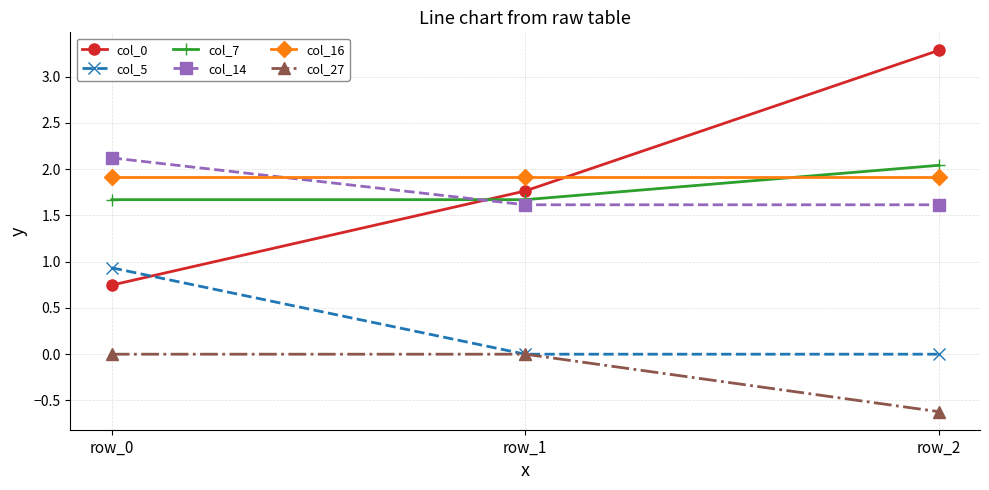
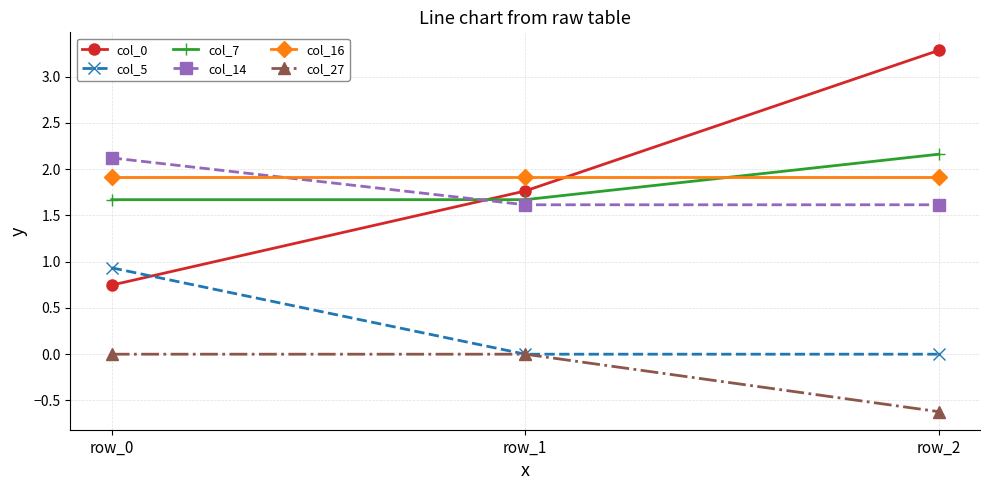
  {
    "col_0": {
      "row_0": 0.7,
      "row_1": 1.8,
      "row_2": 3.3
    },
    "col_5": {
      "row_0": 0.9,
      "row_2": 0.0
    },
    "col_7": {
      "row_0": 1.7,
      "row_1": 1.7,
-     "row_2": 2.0
+     "row_2": 2.2
    },
    "col_14": {
      "row_0": 2.1,
      "row_1": 1.6,
      "row_2": 1.6
    },
    "col_16": {
      "row_0": 1.9,
      "row_1": 1.9,
      "row_2": 1.9
    },
    "col_27": {
      "row_0": 0.0,
      "row_2": -0.6
    }
  }
